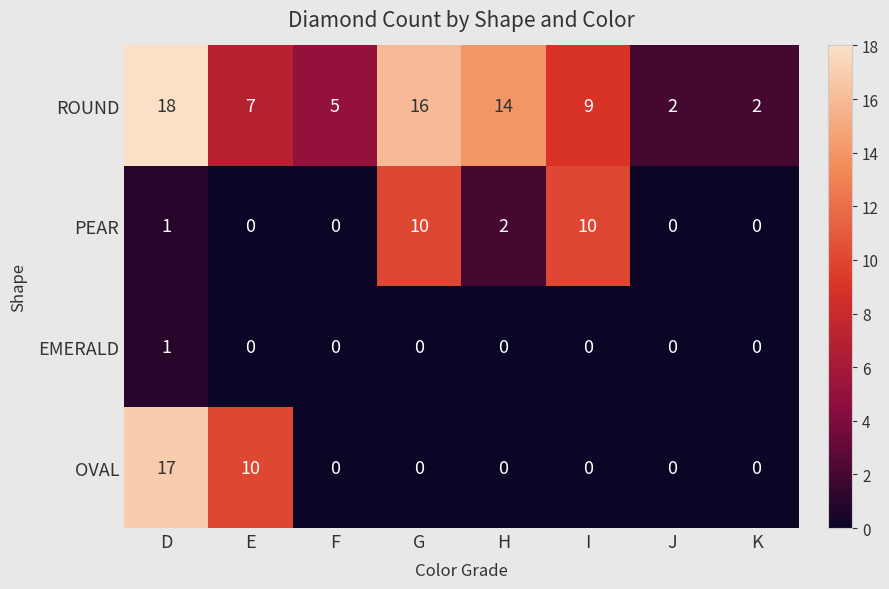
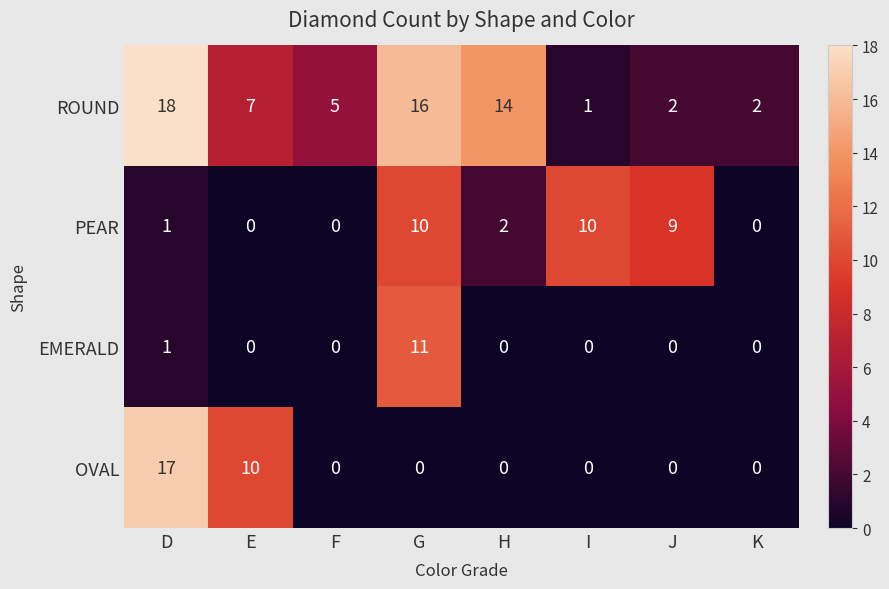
  {
    "ROUND": {
      "D": 18,
      "E": 7,
      "F": 5,
      "G": 16,
      "H": 14,
-     "I": 9,
+     "I": 1,
      "J": 2,
      "K": 2
    },
    "PEAR": {
      "D": 1,
      "E": 0,
      "F": 0,
      "G": 10,
      "H": 2,
      "I": 10,
-     "J": 0,
+     "J": 9,
      "K": 0
    },
    "EMERALD": {
      "D": 1,
      "E": 0,
      "F": 0,
-     "G": 0,
+     "G": 11,
      "H": 0,
      "I": 0,
      "J": 0,
      "K": 0
    },
    "OVAL": {
      "D": 17,
      "E": 10,
      "F": 0,
      "G": 0,
      "H": 0,
      "I": 0,
      "J": 0,
      "K": 0
    }
  }
